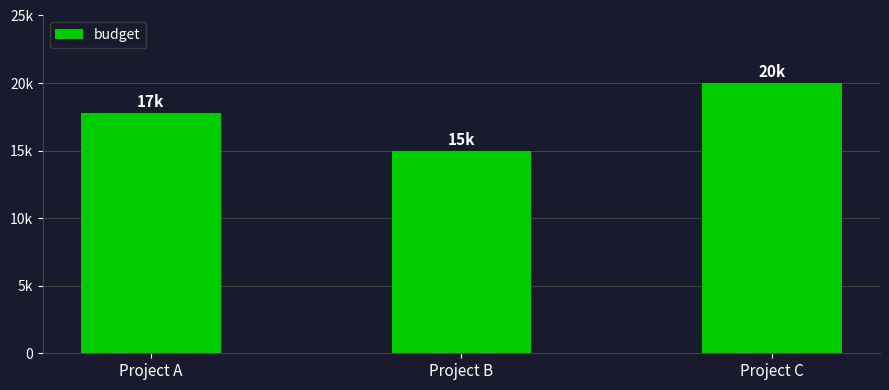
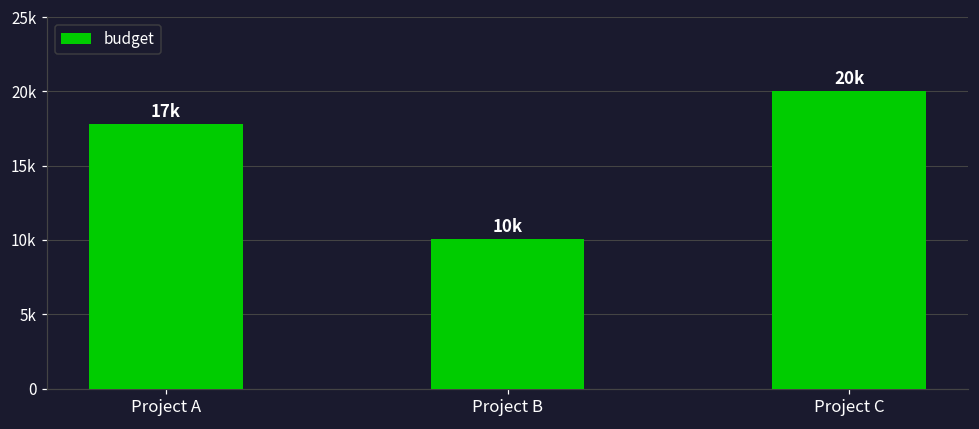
  {
-   "Project B": "15k",
+   "Project B": "10k",
    "Project C": "20k"
  }
